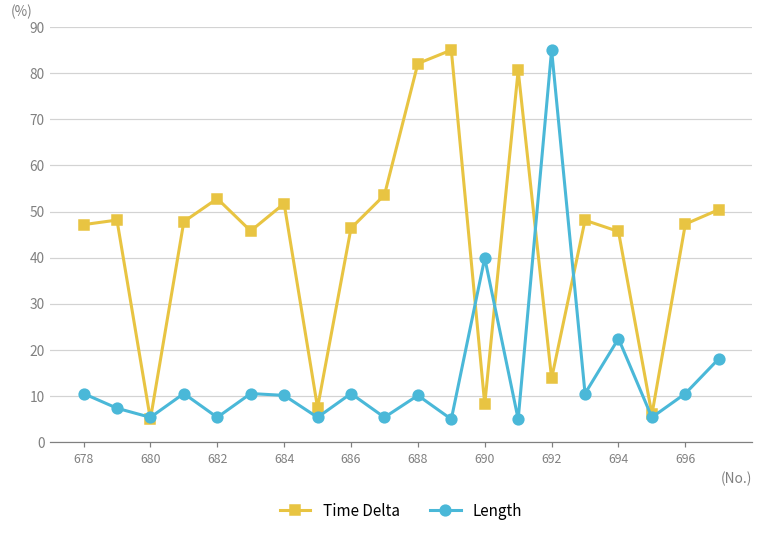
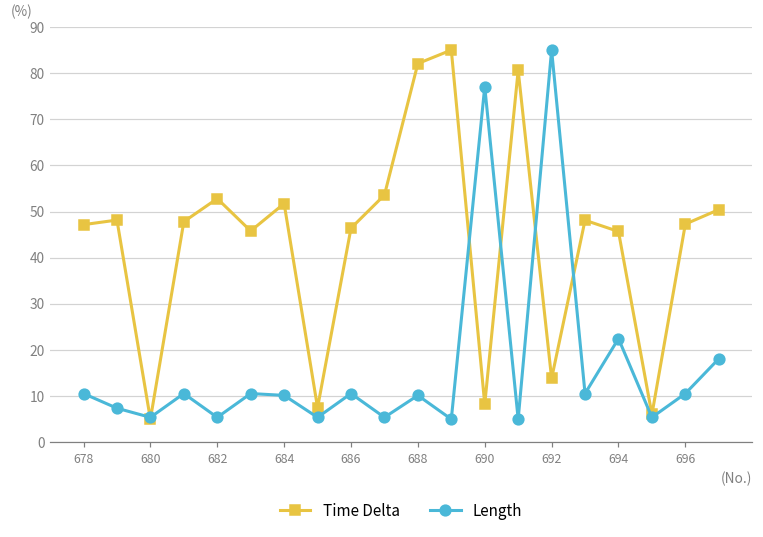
  {
    "Time Delta": {
      "678": 47,
      "682": 53,
      "684": 52,
      "686": 46,
      "688": 82,
      "690": 8,
      "692": 14,
      "694": 46,
      "696": 47
    },
    "Length": {
      "678": 11,
      "682": 5,
      "684": 10,
      "686": 11,
      "688": 10,
-     "690": 40,
+     "690": 77,
      "692": 85,
      "694": 22,
      "696": 11
    }
  }
